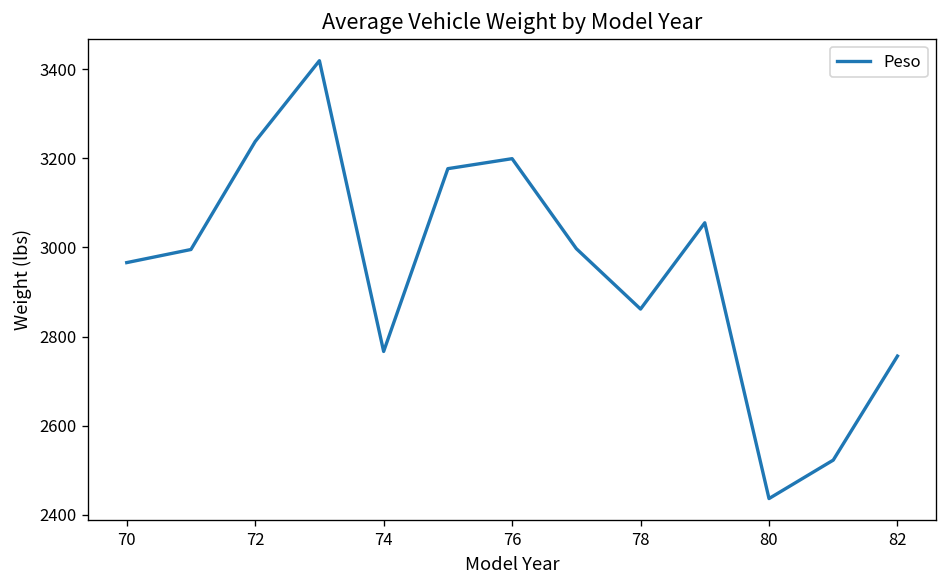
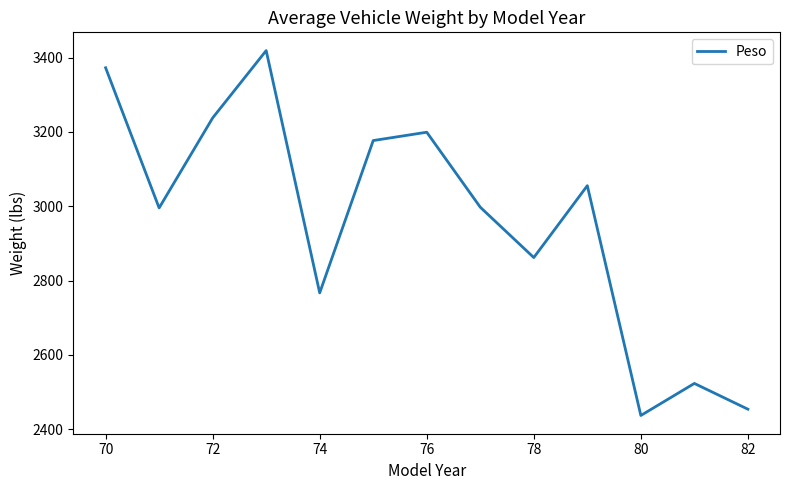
  {
-   "70": 2970,
+   "70": 3370,
    "72": 3240,
    "74": 2770,
    "76": 3200,
    "78": 2860,
    "80": 2440,
-   "82": 2760
+   "82": 2450
  }
